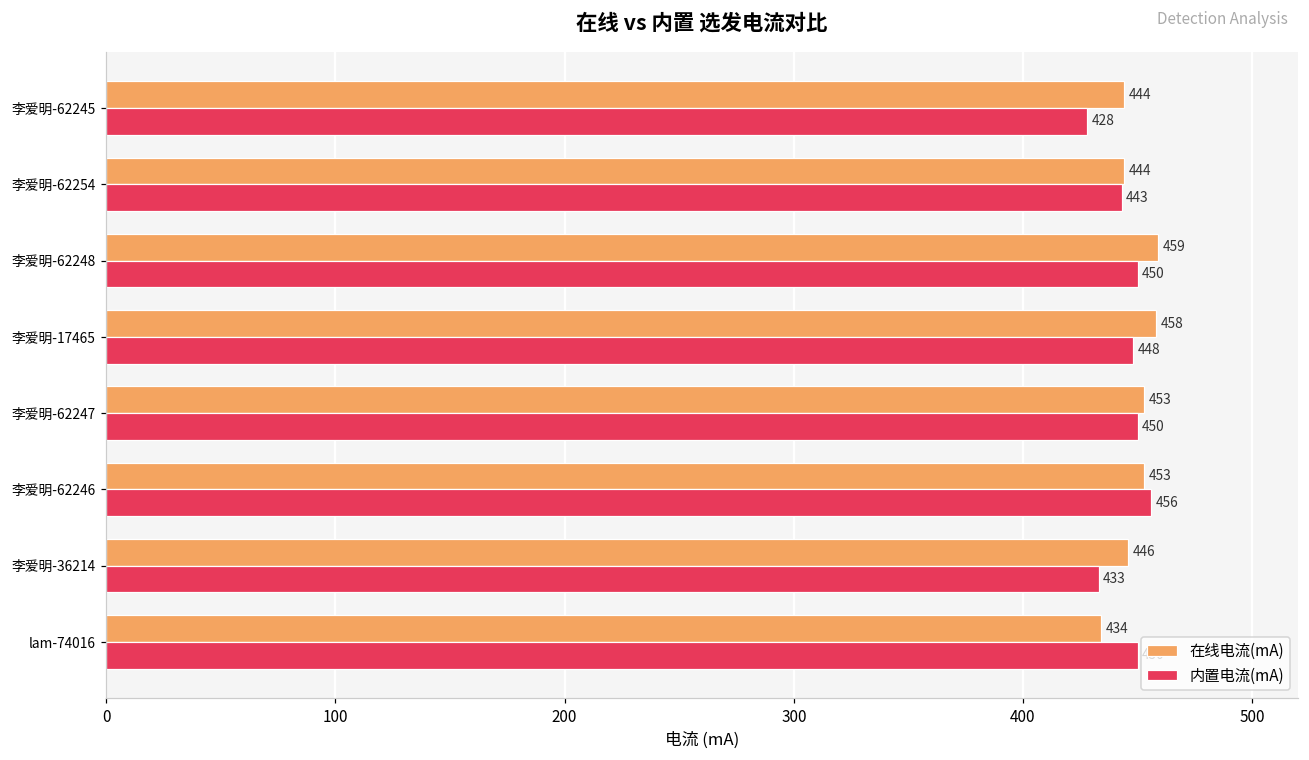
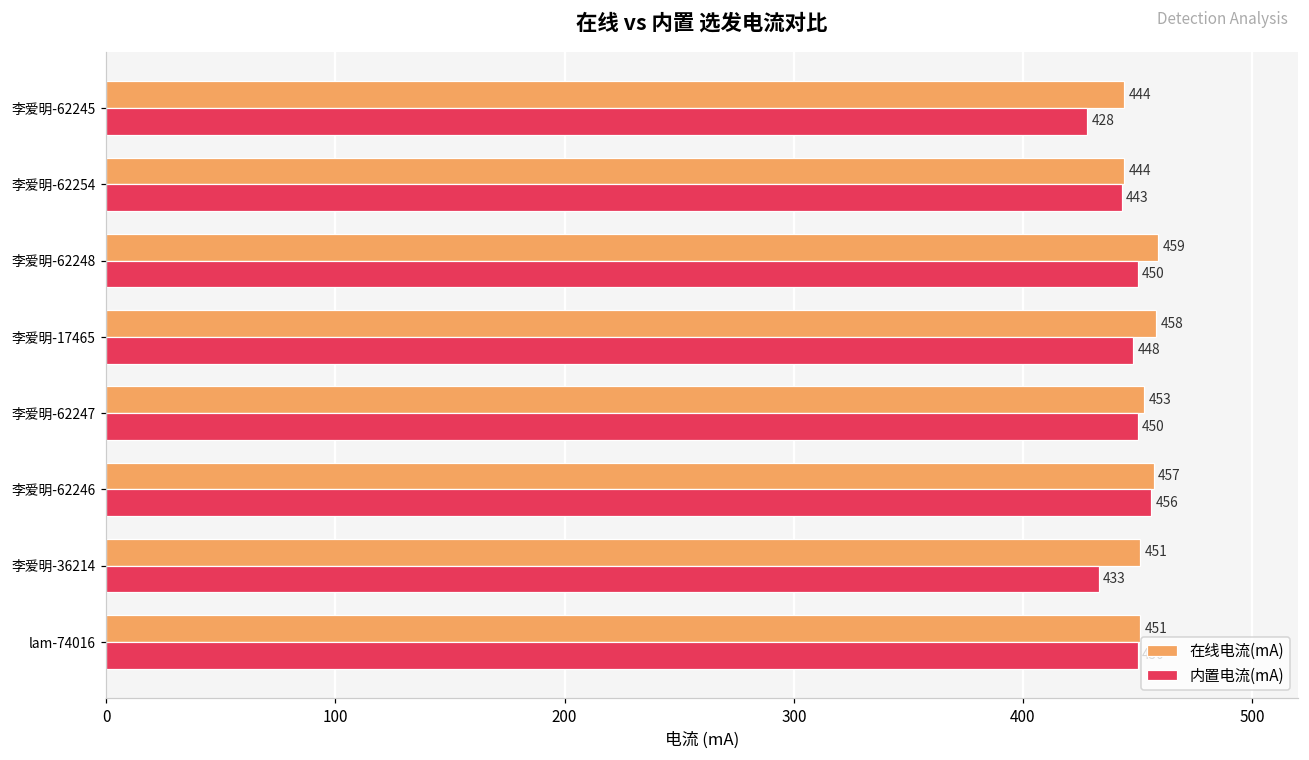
  {
    "在线电流(mA)": {
      "李爱明-62245": 444,
      "李爱明-62254": 444,
      "李爱明-62248": 459,
      "李爱明-17465": 458,
      "李爱明-62247": 453,
-     "李爱明-62246": 453,
-     "李爱明-36214": 446,
-     "lam-74016": 434
+     "李爱明-62246": 457,
+     "李爱明-36214": 451,
+     "lam-74016": 451
    },
    "内置电流(mA)": {
      "李爱明-62245": 428,
      "李爱明-62254": 443,
      "李爱明-62248": 450,
      "李爱明-17465": 448,
      "李爱明-62247": 450,
      "李爱明-62246": 456,
      "李爱明-36214": 433
    }
  }
